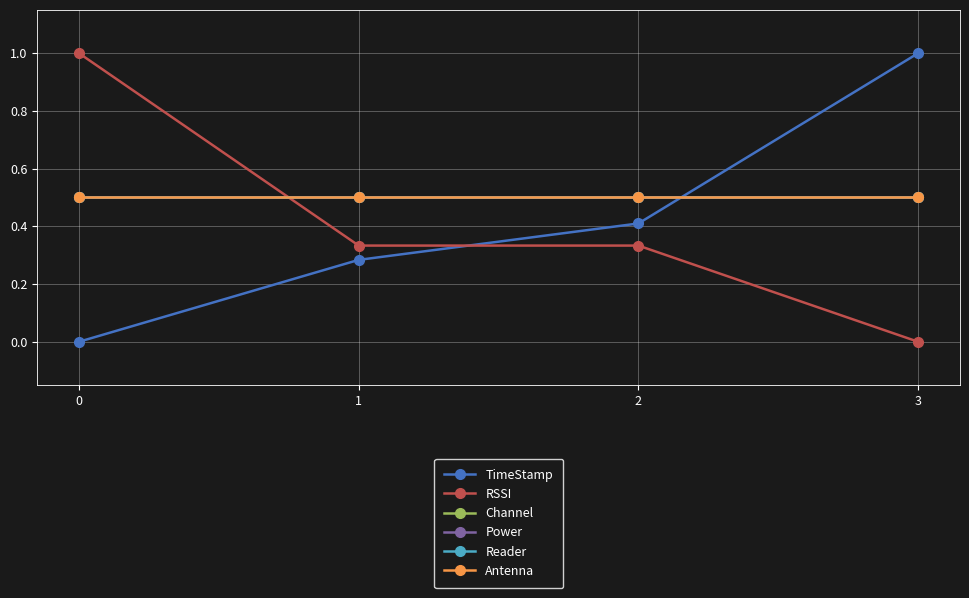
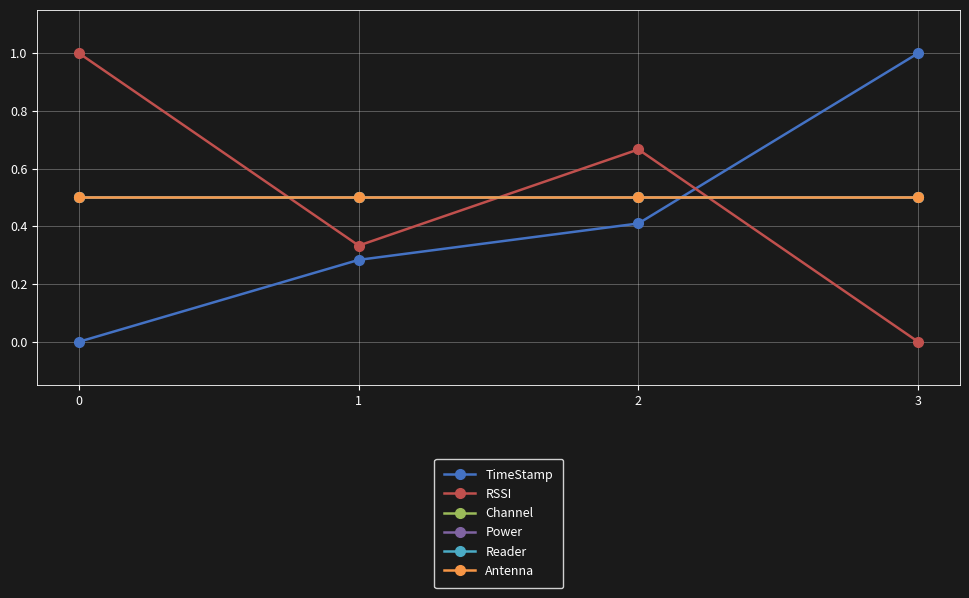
  {
    "TimeStamp": {
      "0": 0.00,
      "1": 0.28,
      "2": 0.41,
      "3": 1.00
    },
    "RSSI": {
      "0": 1.00,
      "1": 0.33,
-     "2": 0.33,
+     "2": 0.67,
      "3": 0.00
    },
    "Antenna": {
      "0": 0.50,
      "1": 0.50,
      "2": 0.50,
      "3": 0.50
    }
  }
